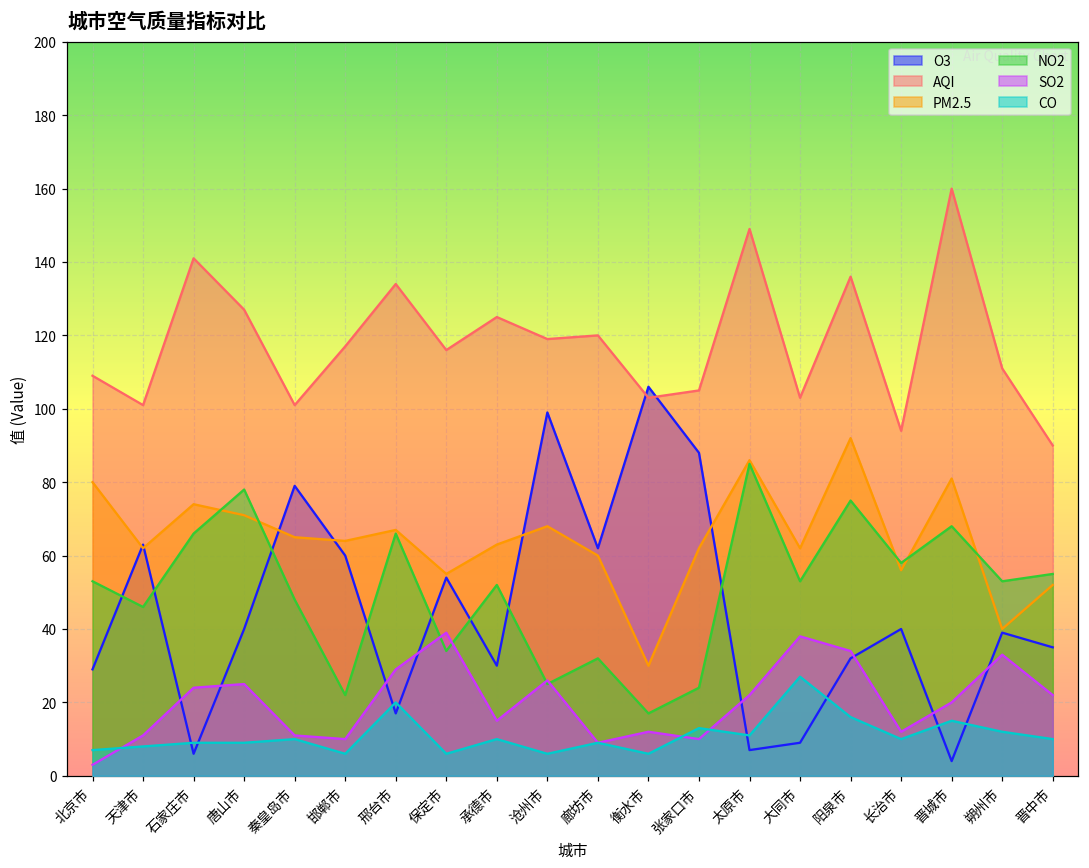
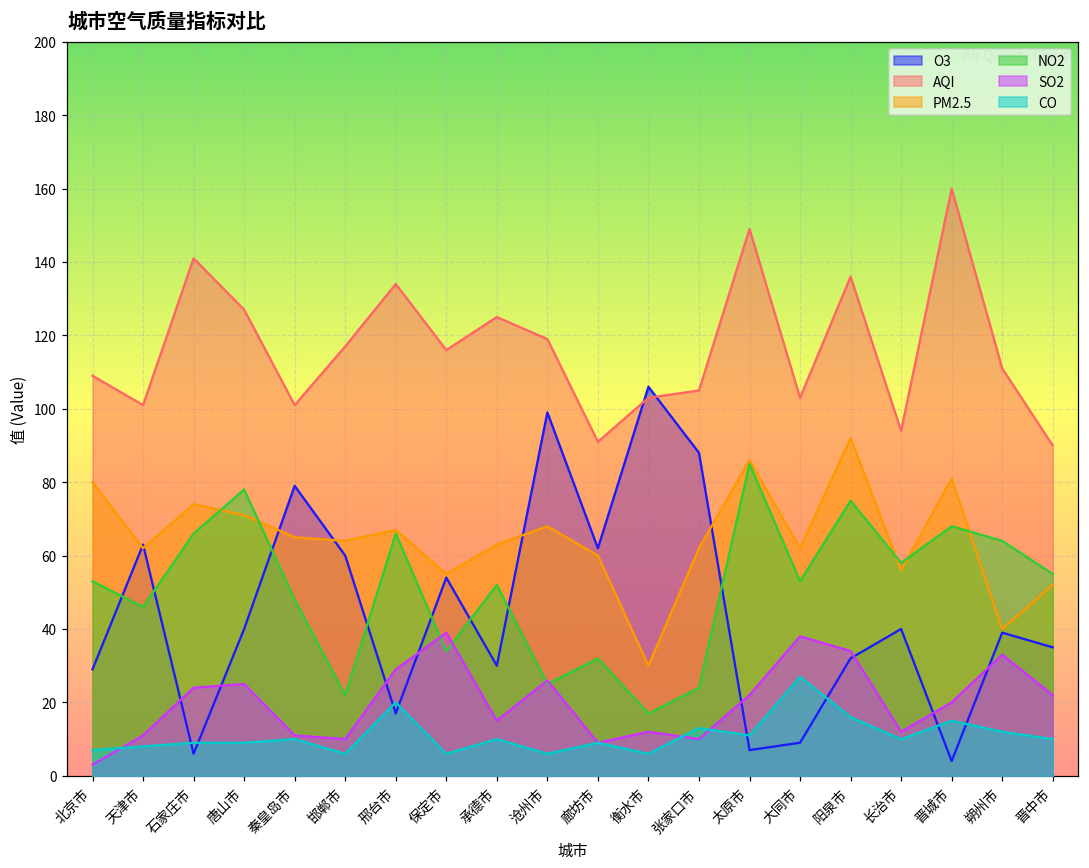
  {
    "O3": {
      "北京市": 29,
      "天津市": 63,
      "石家庄市": 6,
      "唐山市": 40,
      "秦皇岛市": 79,
      "邯郸市": 60,
      "邢台市": 17,
      "保定市": 54,
      "承德市": 30,
      "沧州市": 99,
      "廊坊市": 62,
      "衡水市": 106,
      "张家口市": 88,
      "太原市": 7,
      "大同市": 9,
      "阳泉市": 32,
      "长治市": 40,
      "晋城市": 4,
      "朔州市": 39,
      "晋中市": 35
    },
    "AQI": {
      "北京市": 109,
      "天津市": 101,
      "石家庄市": 141,
      "唐山市": 127,
      "秦皇岛市": 101,
      "邯郸市": 117,
      "邢台市": 134,
      "保定市": 116,
      "承德市": 125,
      "沧州市": 119,
-     "廊坊市": 120,
+     "廊坊市": 91,
      "衡水市": 103,
      "张家口市": 105,
      "太原市": 149,
      "大同市": 103,
      "阳泉市": 136,
      "长治市": 94,
      "晋城市": 160,
      "朔州市": 111,
      "晋中市": 90
    },
    "PM2.5": {
      "北京市": 80,
      "天津市": 62,
      "石家庄市": 74,
      "唐山市": 71,
      "秦皇岛市": 65,
      "邯郸市": 64,
      "邢台市": 67,
      "保定市": 55,
      "承德市": 63,
      "沧州市": 68,
      "廊坊市": 60,
      "衡水市": 30,
      "张家口市": 62,
      "太原市": 86,
      "大同市": 62,
      "阳泉市": 92,
      "长治市": 56,
      "晋城市": 81,
      "朔州市": 40,
      "晋中市": 52
    },
    "NO2": {
      "北京市": 53,
      "天津市": 46,
      "石家庄市": 66,
      "唐山市": 78,
      "秦皇岛市": 48,
      "邯郸市": 22,
      "邢台市": 66,
      "保定市": 34,
      "承德市": 52,
      "沧州市": 25,
      "廊坊市": 32,
      "衡水市": 17,
      "张家口市": 24,
      "太原市": 85,
      "大同市": 53,
      "阳泉市": 75,
      "长治市": 58,
      "晋城市": 68,
-     "朔州市": 53,
+     "朔州市": 64,
      "晋中市": 55
    },
    "SO2": {
      "北京市": 3,
      "天津市": 11,
      "石家庄市": 24,
      "唐山市": 25,
      "秦皇岛市": 11,
      "邯郸市": 10,
      "邢台市": 29,
      "保定市": 39,
      "承德市": 15,
      "沧州市": 26,
      "衡水市": 12,
      "张家口市": 10,
      "太原市": 22,
      "大同市": 38,
      "阳泉市": 34,
      "长治市": 12,
      "晋城市": 20,
      "朔州市": 33,
      "晋中市": 22
    },
    "CO": {
      "北京市": 7,
      "天津市": 8,
      "石家庄市": 9,
      "唐山市": 9,
      "秦皇岛市": 10,
      "邯郸市": 6,
      "邢台市": 20,
      "保定市": 6,
      "承德市": 10,
      "沧州市": 6,
      "衡水市": 6,
      "张家口市": 13,
      "太原市": 11,
      "大同市": 27,
      "阳泉市": 16,
      "长治市": 10,
      "晋城市": 15,
      "朔州市": 12,
      "晋中市": 10
    }
  }
